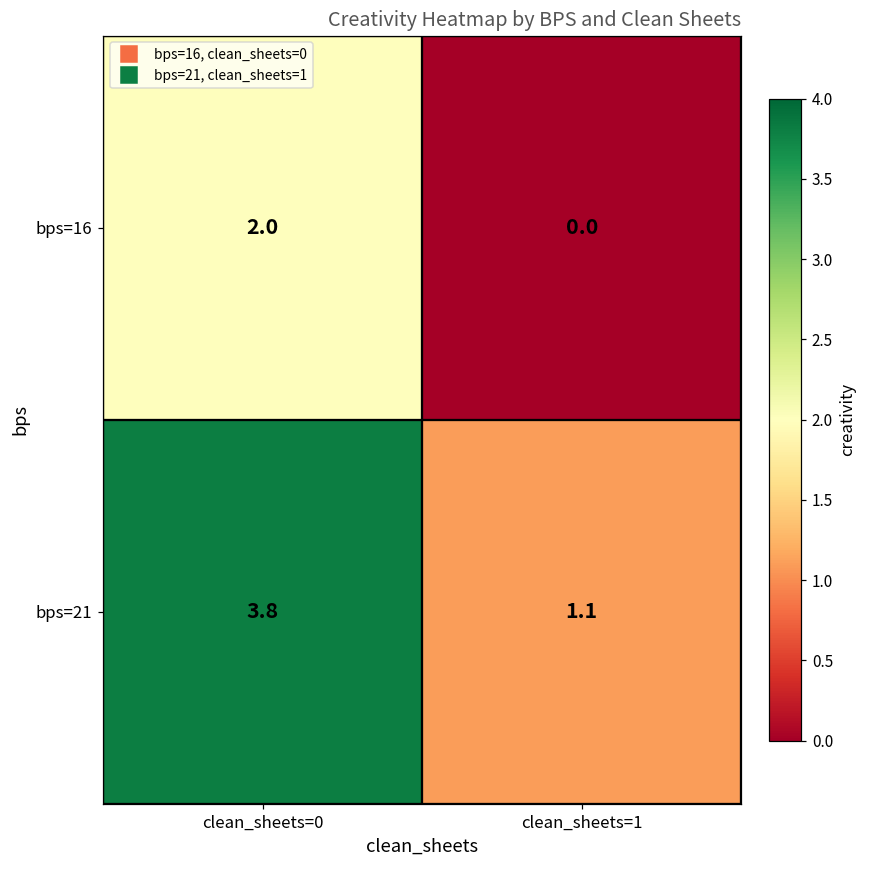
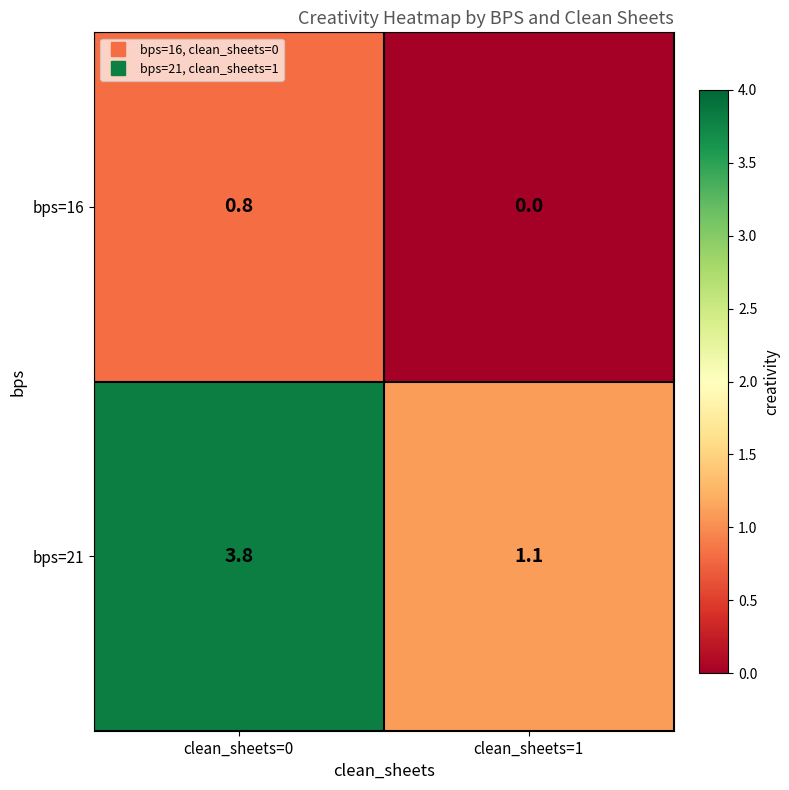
  {
    "bps=16": {
-     "clean_sheets=0": 2.0,
+     "clean_sheets=0": 0.8,
      "clean_sheets=1": 0.0
    },
    "bps=21": {
      "clean_sheets=0": 3.8,
      "clean_sheets=1": 1.1
    }
  }
